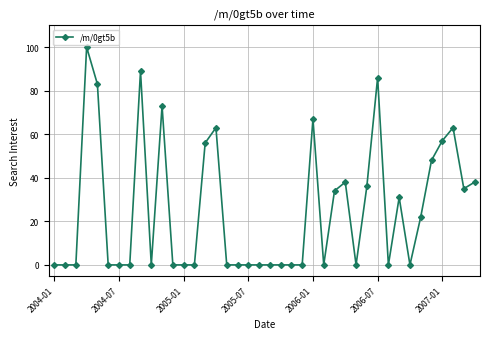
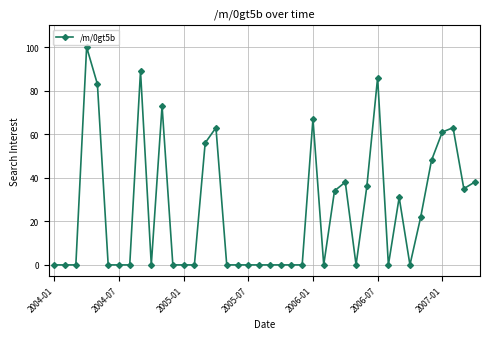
  {
    "2004-01": 0,
    "2004-07": 0,
    "2005-01": 0,
    "2005-07": 0,
    "2006-01": 67,
    "2006-07": 86,
-   "2007-01": 57
+   "2007-01": 61
  }
